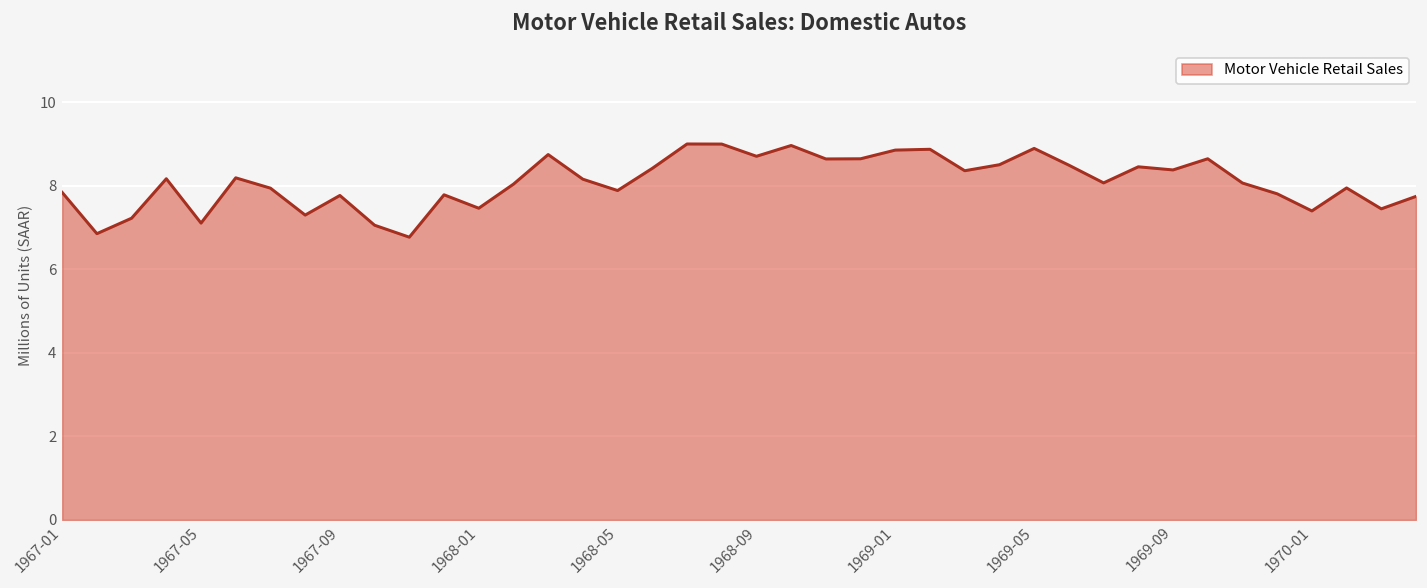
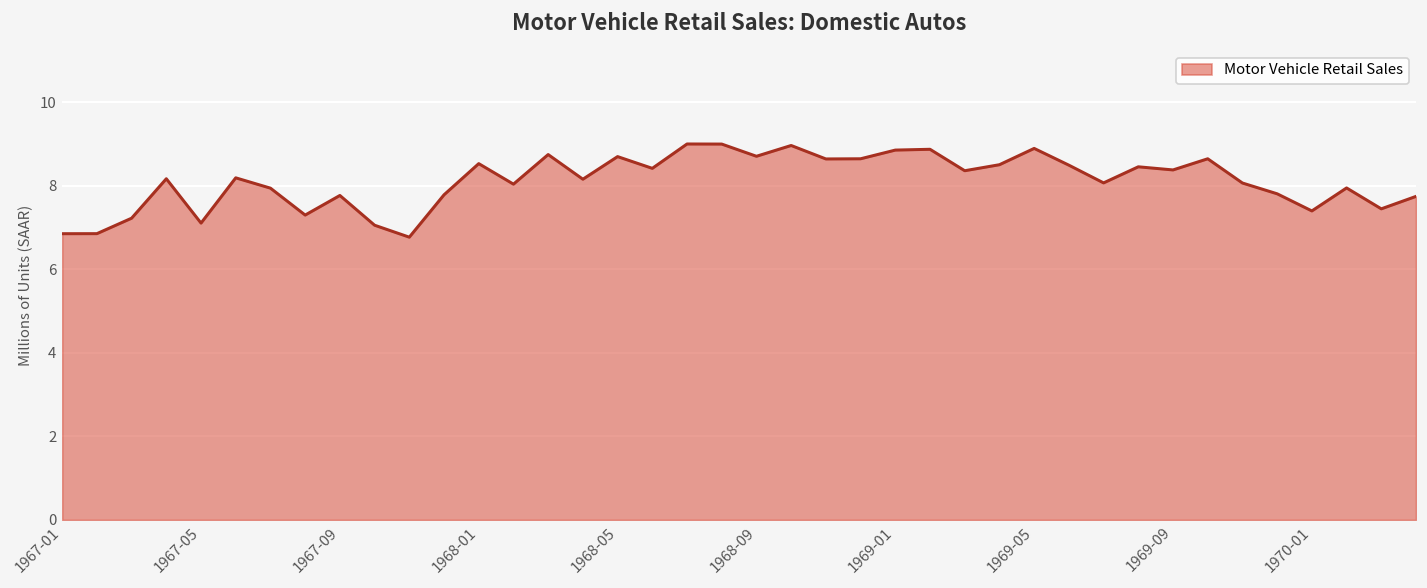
  {
-   "1967-01": 7.8,
+   "1967-01": 6.8,
    "1967-05": 7.1,
    "1967-09": 7.8,
-   "1968-01": 7.5,
-   "1968-05": 7.9,
+   "1968-01": 8.5,
+   "1968-05": 8.7,
    "1968-09": 8.7,
    "1969-01": 8.9,
    "1969-05": 8.9,
    "1969-09": 8.4,
    "1970-01": 7.4
  }
